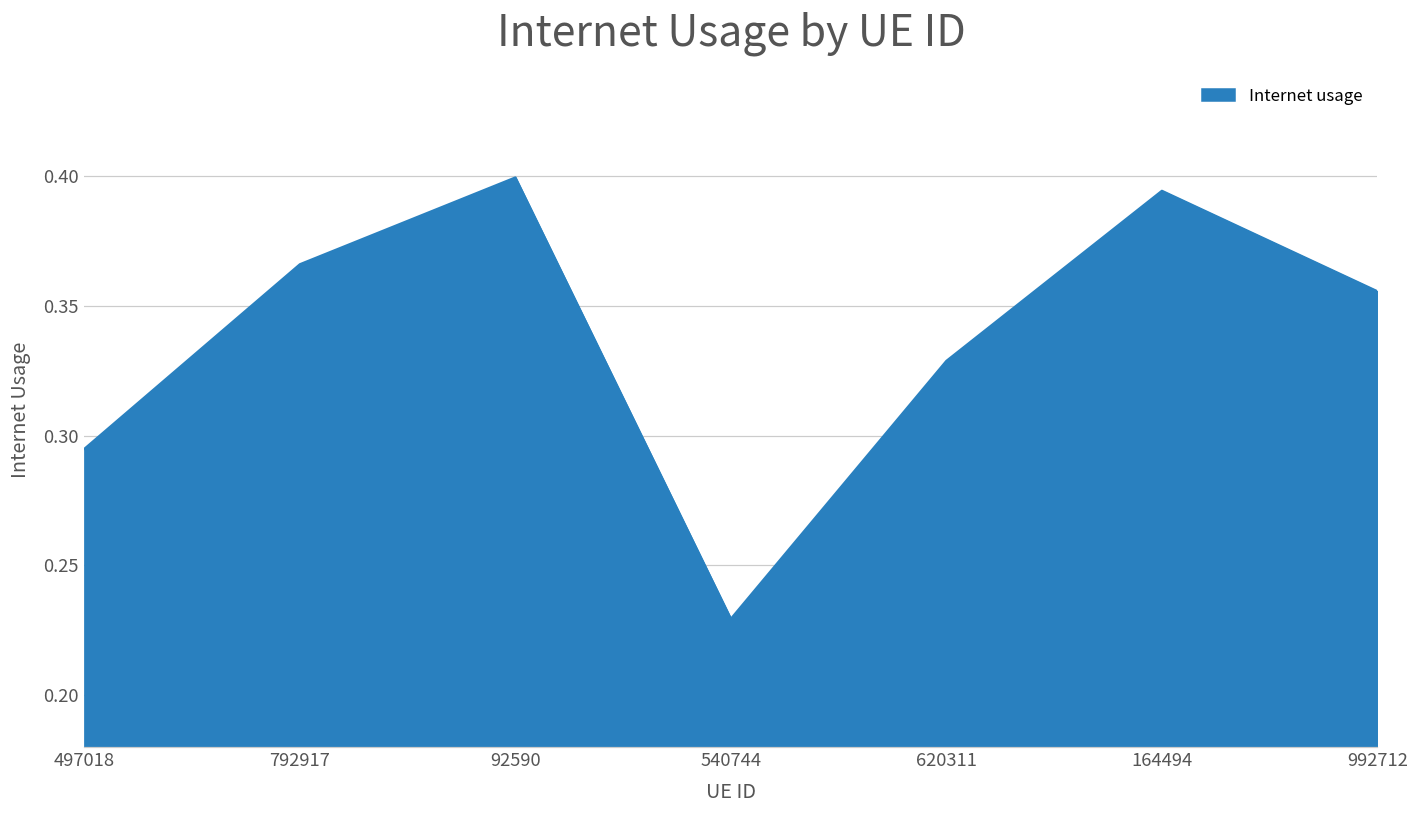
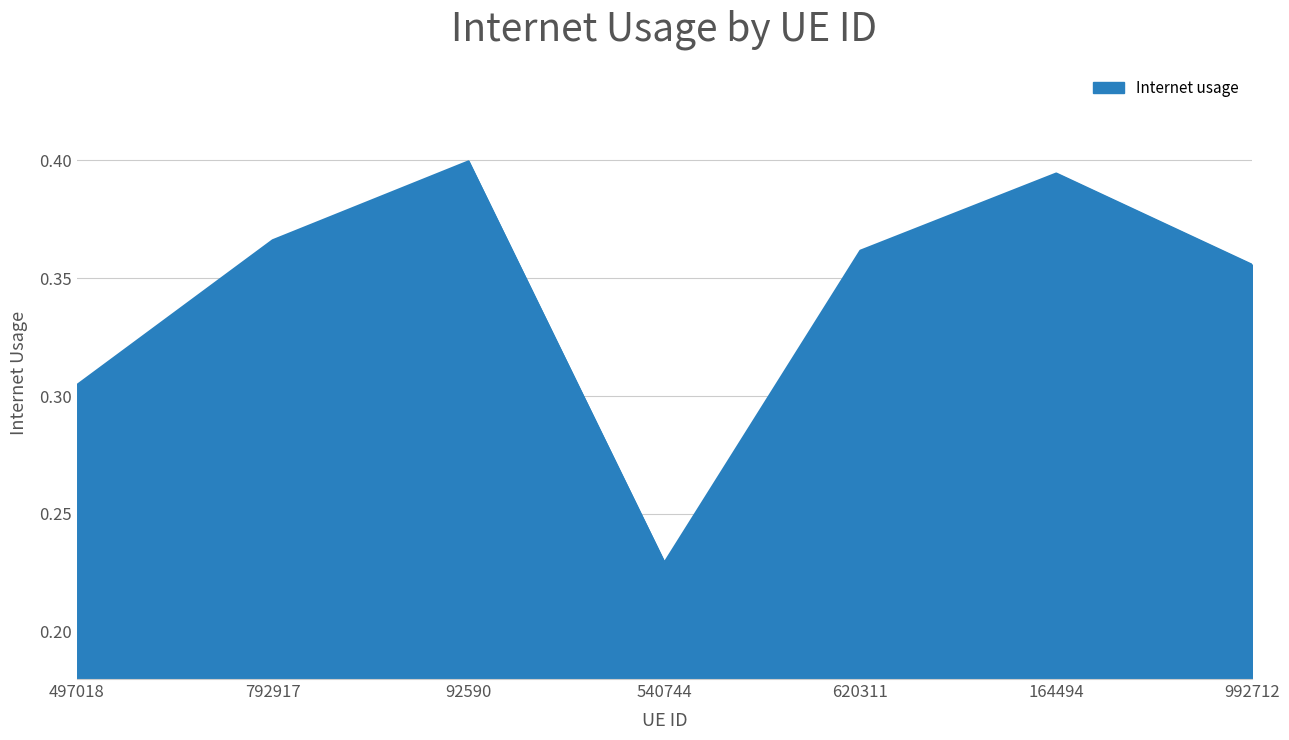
  {
-   "497018": 0.295,
+   "497018": 0.305,
    "792917": 0.366,
    "92590": 0.400,
    "540744": 0.229,
-   "620311": 0.329,
+   "620311": 0.362,
    "164494": 0.394,
    "992712": 0.356
  }
